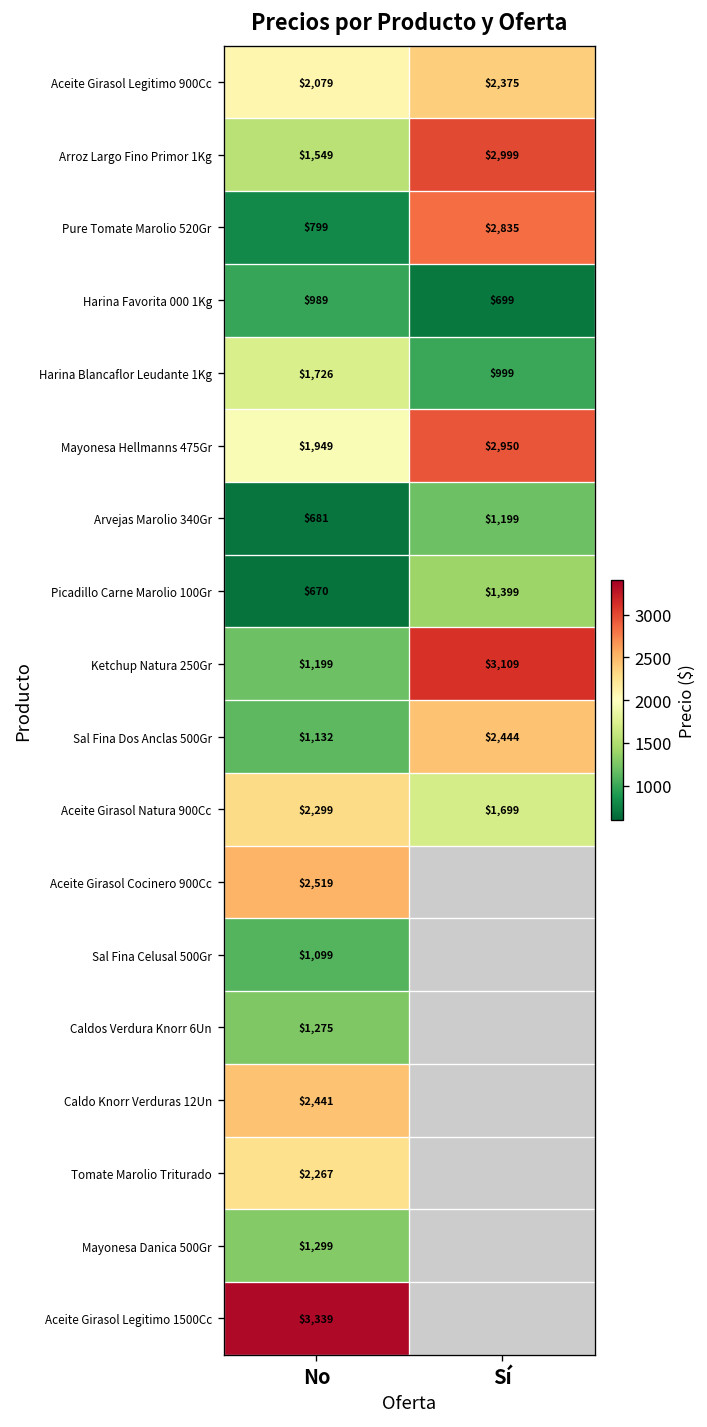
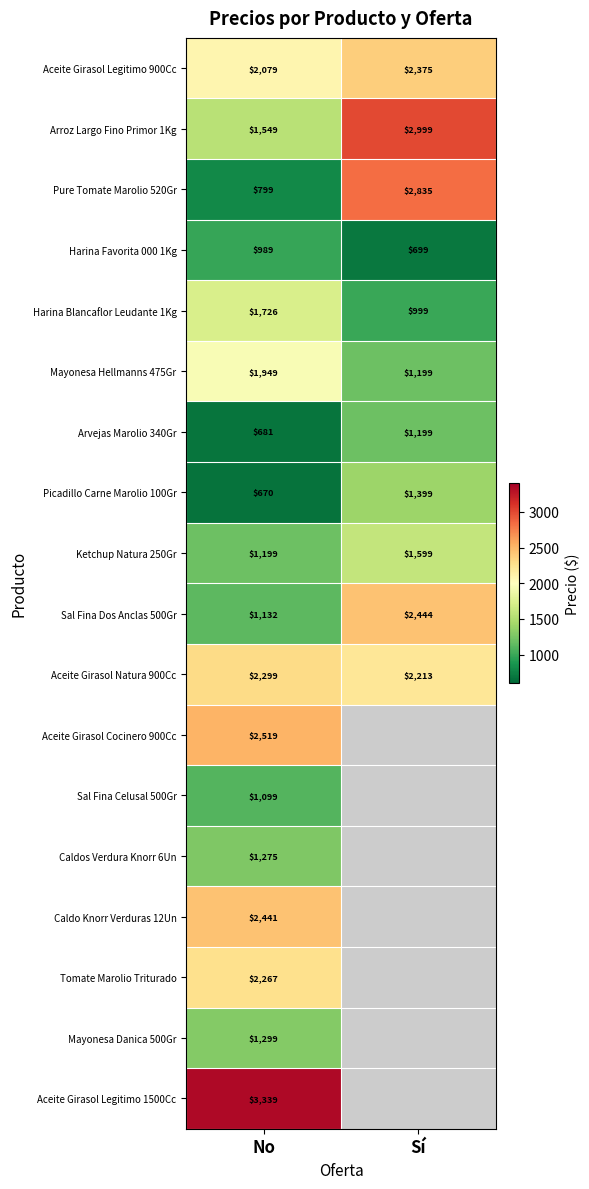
  {
    "Aceite Girasol Legitimo 900Cc": {
      "No": "$2,079",
      "Sí": "$2,375"
    },
    "Arroz Largo Fino Primor 1Kg": {
      "No": "$1,549",
      "Sí": "$2,999"
    },
    "Pure Tomate Marolio 520Gr": {
      "No": "$799",
      "Sí": "$2,835"
    },
    "Harina Favorita 000 1Kg": {
      "No": "$989",
      "Sí": "$699"
    },
    "Harina Blancaflor Leudante 1Kg": {
      "No": "$1,726",
      "Sí": "$999"
    },
    "Mayonesa Hellmanns 475Gr": {
      "No": "$1,949",
-     "Sí": "$2,950"
+     "Sí": "$1,199"
    },
    "Arvejas Marolio 340Gr": {
      "No": "$681",
      "Sí": "$1,199"
    },
    "Picadillo Carne Marolio 100Gr": {
      "No": "$670",
      "Sí": "$1,399"
    },
    "Ketchup Natura 250Gr": {
      "No": "$1,199",
-     "Sí": "$3,109"
+     "Sí": "$1,599"
    },
    "Sal Fina Dos Anclas 500Gr": {
      "No": "$1,132",
      "Sí": "$2,444"
    },
    "Aceite Girasol Natura 900Cc": {
      "No": "$2,299",
-     "Sí": "$1,699"
+     "Sí": "$2,213"
    },
    "Aceite Girasol Cocinero 900Cc": {
      "No": "$2,519"
    },
    "Sal Fina Celusal 500Gr": {
      "No": "$1,099"
    },
    "Caldos Verdura Knorr 6Un": {
      "No": "$1,275"
    },
    "Caldo Knorr Verduras 12Un": {
      "No": "$2,441"
    },
    "Tomate Marolio Triturado": {
      "No": "$2,267"
    },
    "Mayonesa Danica 500Gr": {
      "No": "$1,299"
    },
    "Aceite Girasol Legitimo 1500Cc": {
      "No": "$3,339"
    }
  }
